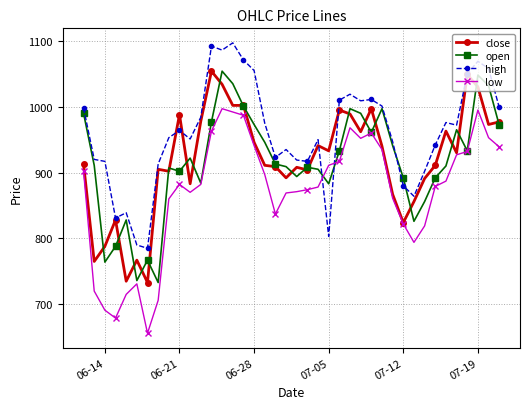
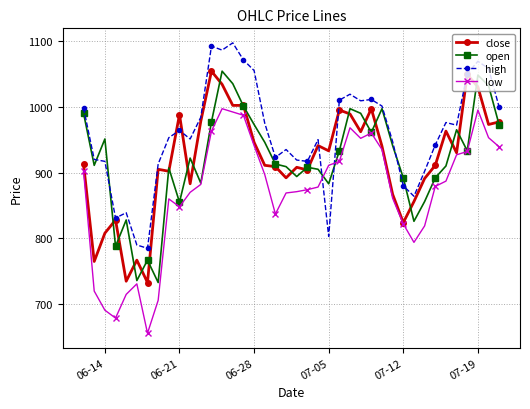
  {
    "close": {
-     "06-14": 790,
+     "06-14": 810,
      "06-21": 990,
      "06-28": 950,
      "07-05": 930
    },
    "open": {
-     "06-14": 760,
-     "06-21": 900,
+     "06-14": 950,
+     "06-21": 860,
      "06-28": 970,
      "07-05": 880,
      "07-12": 890
    },
    "high": {
      "06-14": 920,
      "06-21": 960,
      "06-28": 1060,
      "07-05": 800,
      "07-12": 880
    },
    "low": {
      "06-14": 690,
-     "06-21": 880,
+     "06-21": 850,
      "06-28": 940,
      "07-05": 910,
      "07-19": 1000
    }
  }
